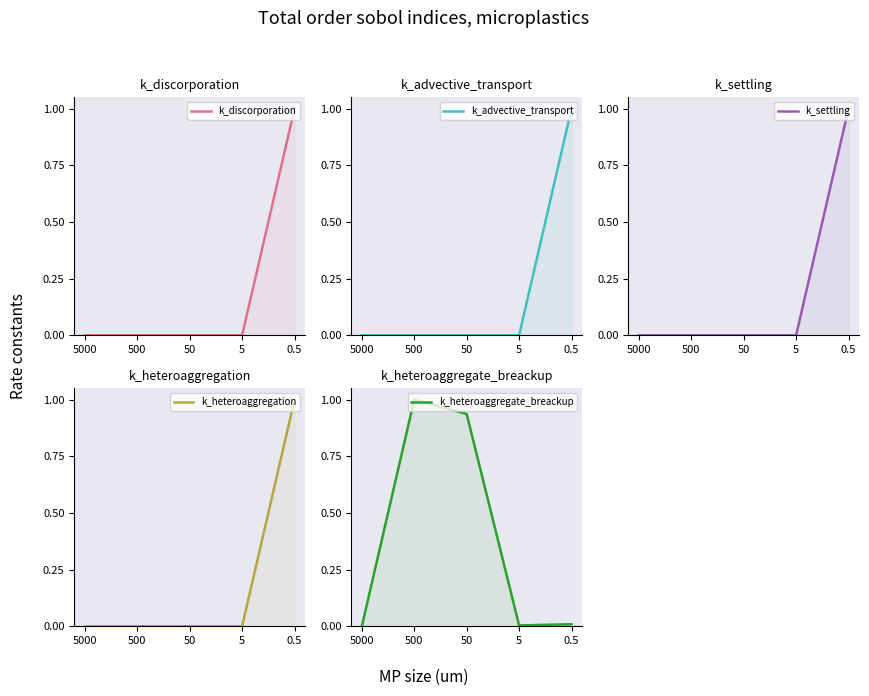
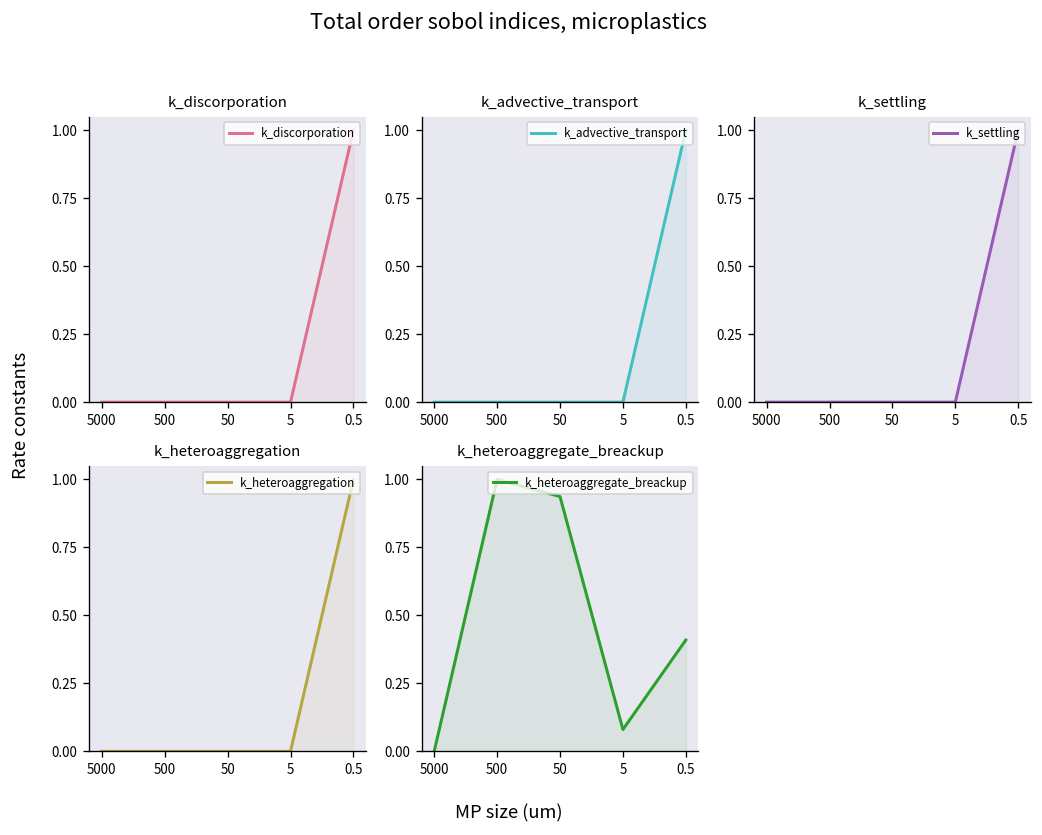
  {
    "k_discorporation": {
      "5000": 0.00,
      "500": 0.00,
      "50": 0.00,
      "5": 0.00
    },
    "k_advective_transport": {
      "5000": 0.00,
      "500": 0.00,
      "50": 0.00,
      "5": 0.00
    },
    "k_settling": {
      "5000": 0.00,
      "500": 0.00,
      "50": 0.00,
      "5": 0.00
    },
    "k_heteroaggregation": {
      "5000": 0.00,
      "500": 0.00,
      "50": 0.00,
      "5": 0.00
    },
    "k_heteroaggregate_breackup": {
      "5000": 0.00,
      "50": 0.94,
-     "5": 0.00,
-     "0.5": 0.01
+     "5": 0.08,
+     "0.5": 0.41
    }
  }
